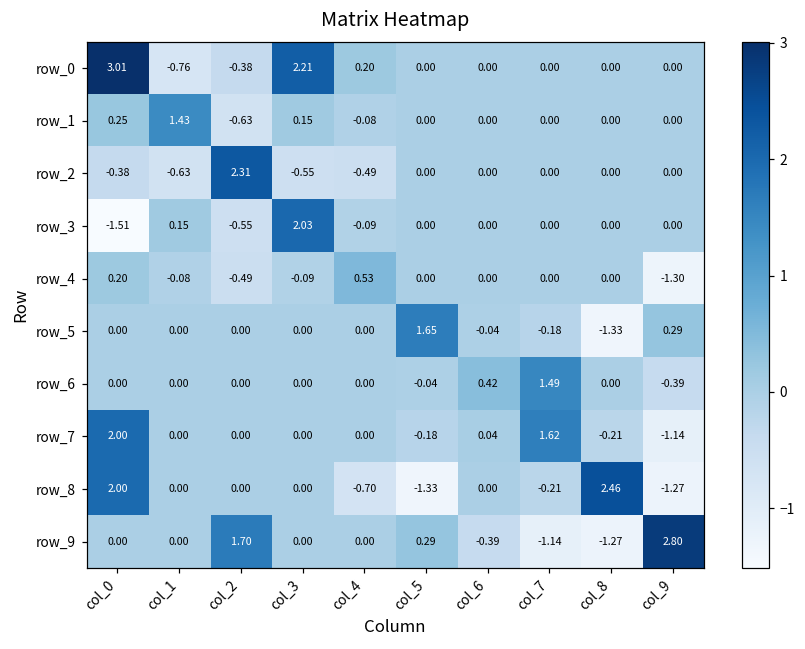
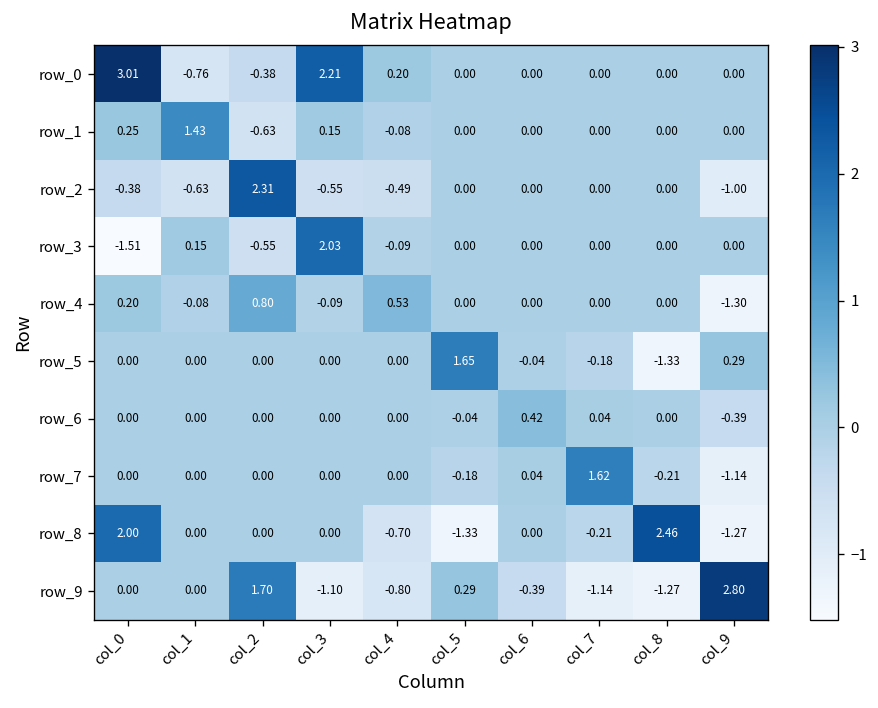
  {
    "row_0": {
      "col_0": 3.01,
      "col_1": -0.76,
      "col_2": -0.38,
      "col_3": 2.21,
      "col_4": 0.20,
      "col_5": 0.00,
      "col_6": 0.00,
      "col_7": 0.00,
      "col_8": 0.00,
      "col_9": 0.00
    },
    "row_1": {
      "col_0": 0.25,
      "col_1": 1.43,
      "col_2": -0.63,
      "col_3": 0.15,
      "col_4": -0.08,
      "col_5": 0.00,
      "col_6": 0.00,
      "col_7": 0.00,
      "col_8": 0.00,
      "col_9": 0.00
    },
    "row_2": {
      "col_0": -0.38,
      "col_1": -0.63,
      "col_2": 2.31,
      "col_3": -0.55,
      "col_4": -0.49,
      "col_5": 0.00,
      "col_6": 0.00,
      "col_7": 0.00,
      "col_8": 0.00,
-     "col_9": 0.00
+     "col_9": -1.00
    },
    "row_3": {
      "col_0": -1.51,
      "col_1": 0.15,
      "col_2": -0.55,
      "col_3": 2.03,
      "col_4": -0.09,
      "col_5": 0.00,
      "col_6": 0.00,
      "col_7": 0.00,
      "col_8": 0.00,
      "col_9": 0.00
    },
    "row_4": {
      "col_0": 0.20,
      "col_1": -0.08,
-     "col_2": -0.49,
+     "col_2": 0.80,
      "col_3": -0.09,
      "col_4": 0.53,
      "col_5": 0.00,
      "col_6": 0.00,
      "col_7": 0.00,
      "col_8": 0.00,
      "col_9": -1.30
    },
    "row_5": {
      "col_0": 0.00,
      "col_1": 0.00,
      "col_2": 0.00,
      "col_3": 0.00,
      "col_4": 0.00,
      "col_5": 1.65,
      "col_6": -0.04,
      "col_7": -0.18,
      "col_8": -1.33,
      "col_9": 0.29
    },
    "row_6": {
      "col_0": 0.00,
      "col_1": 0.00,
      "col_2": 0.00,
      "col_3": 0.00,
      "col_4": 0.00,
      "col_5": -0.04,
      "col_6": 0.42,
-     "col_7": 1.49,
+     "col_7": 0.04,
      "col_8": 0.00,
      "col_9": -0.39
    },
    "row_7": {
-     "col_0": 2.00,
+     "col_0": 0.00,
      "col_1": 0.00,
      "col_2": 0.00,
      "col_3": 0.00,
      "col_4": 0.00,
      "col_5": -0.18,
      "col_6": 0.04,
      "col_7": 1.62,
      "col_8": -0.21,
      "col_9": -1.14
    },
    "row_8": {
      "col_0": 2.00,
      "col_1": 0.00,
      "col_2": 0.00,
      "col_3": 0.00,
      "col_4": -0.70,
      "col_5": -1.33,
      "col_6": 0.00,
      "col_7": -0.21,
      "col_8": 2.46,
      "col_9": -1.27
    },
    "row_9": {
      "col_0": 0.00,
      "col_1": 0.00,
      "col_2": 1.70,
-     "col_3": 0.00,
-     "col_4": 0.00,
+     "col_3": -1.10,
+     "col_4": -0.80,
      "col_5": 0.29,
      "col_6": -0.39,
      "col_7": -1.14,
      "col_8": -1.27,
      "col_9": 2.80
    }
  }
